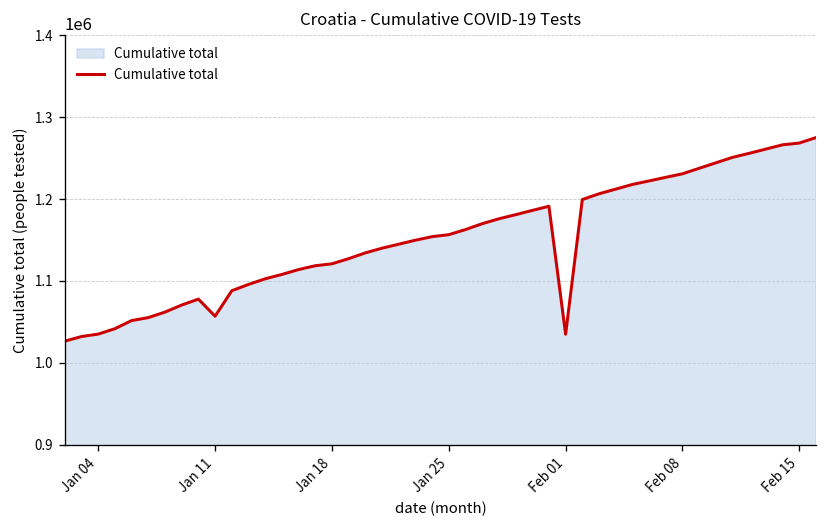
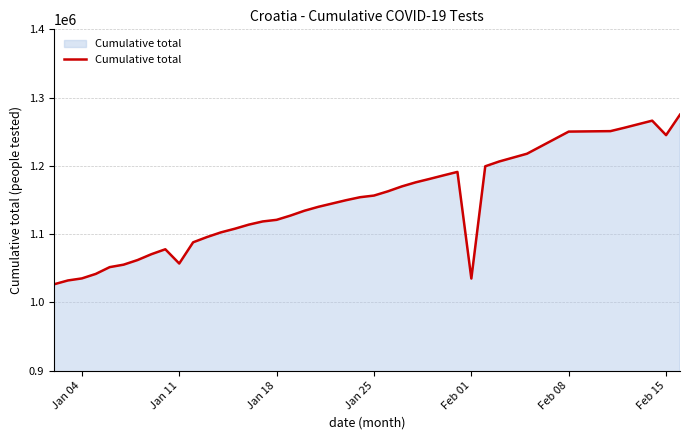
  {
    "Jan 04": 1040000,
    "Jan 11": 1060000,
    "Jan 18": 1120000,
    "Jan 25": 1160000,
    "Feb 01": 1030000,
-   "Feb 08": 1230000,
-   "Feb 15": 1270000
+   "Feb 08": 1250000,
+   "Feb 15": 1250000
  }
